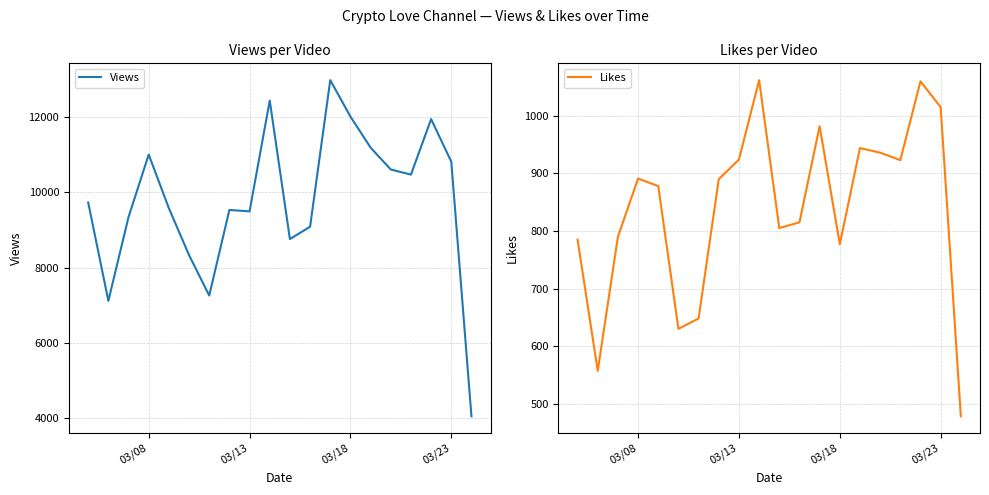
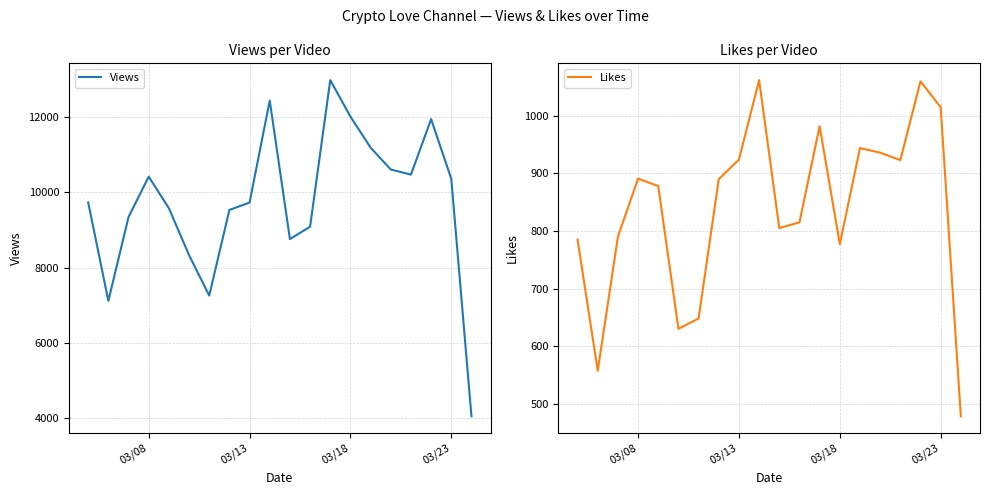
  {
    "Views per Video": {
-     "03/08": 11000,
-     "03/13": 9500,
+     "03/08": 10400,
+     "03/13": 9700,
      "03/18": 12000,
-     "03/23": 10800
+     "03/23": 10400
    },
    "Likes per Video": {
      "03/08": 890,
      "03/13": 920,
      "03/18": 780,
      "03/23": 1020
    }
  }
